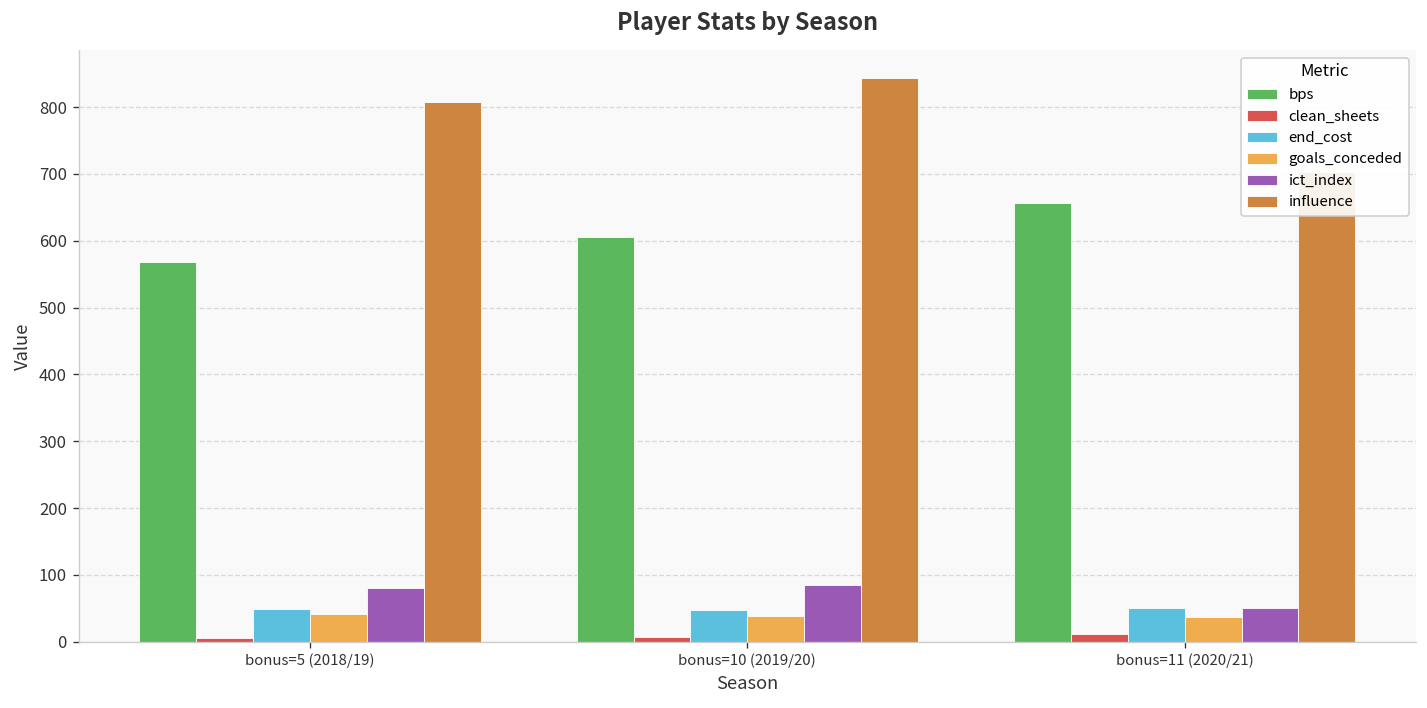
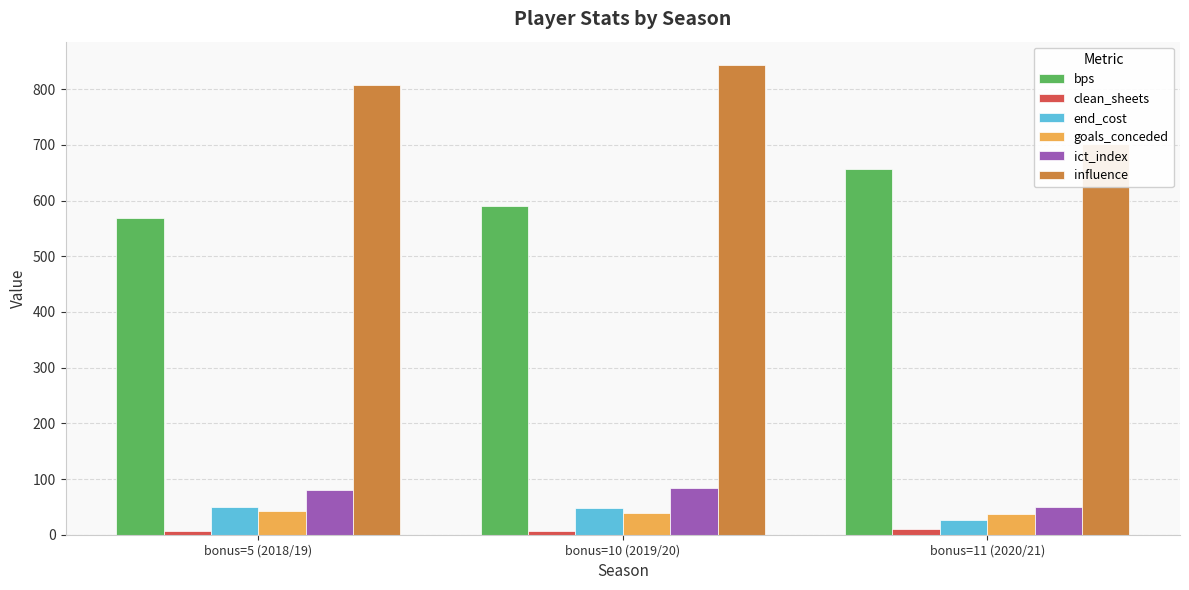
  {
    "bps": {
      "bonus=5 (2018/19)": 570,
-     "bonus=10 (2019/20)": 610,
+     "bonus=10 (2019/20)": 590,
      "bonus=11 (2020/21)": 660
    },
    "end_cost": {
      "bonus=5 (2018/19)": 50,
      "bonus=10 (2019/20)": 50,
-     "bonus=11 (2020/21)": 50
+     "bonus=11 (2020/21)": 30
    },
    "ict_index": {
      "bonus=5 (2018/19)": 80,
      "bonus=10 (2019/20)": 80,
      "bonus=11 (2020/21)": 50
    }
  }
